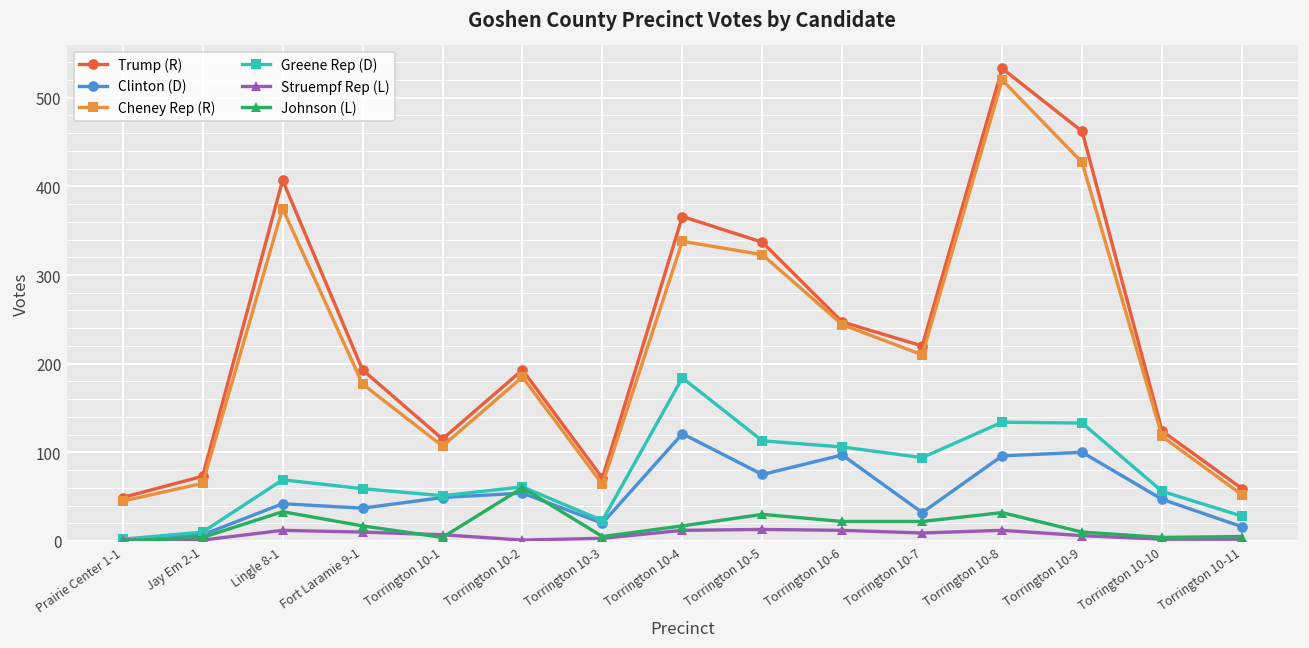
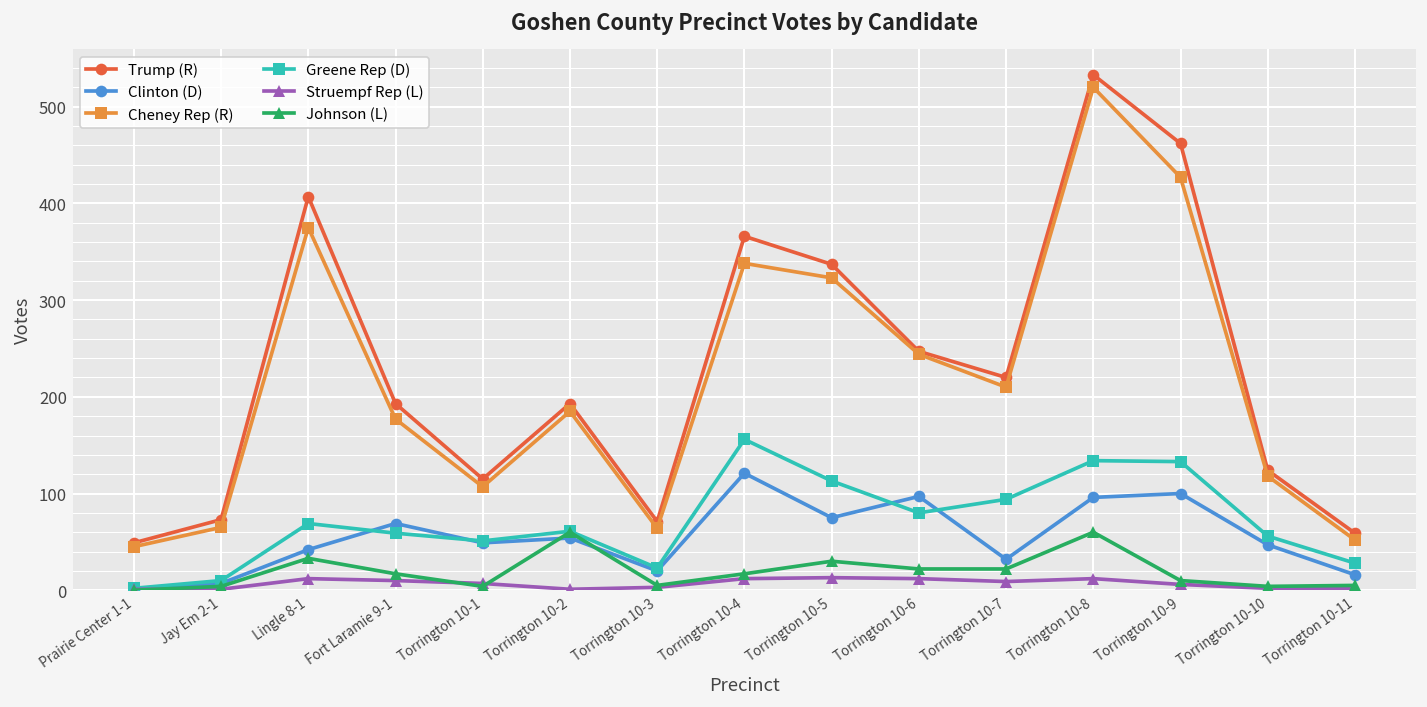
  {
    "Clinton (D)": {
      "Lingle 8-1": 40,
-     "Fort Laramie 9-1": 40,
+     "Fort Laramie 9-1": 70,
      "Torrington 10-2": 50,
      "Torrington 10-4": 120,
      "Torrington 10-5": 80,
      "Torrington 10-6": 100,
      "Torrington 10-7": 30,
      "Torrington 10-8": 100,
      "Torrington 10-9": 100,
      "Torrington 10-10": 50,
      "Torrington 10-11": 20
    },
    "Greene Rep (D)": {
      "Lingle 8-1": 70,
      "Fort Laramie 9-1": 60,
-     "Torrington 10-4": 180,
+     "Torrington 10-4": 160,
      "Torrington 10-5": 110,
-     "Torrington 10-6": 110,
+     "Torrington 10-6": 80,
      "Torrington 10-7": 90,
      "Torrington 10-8": 130,
      "Torrington 10-9": 130,
      "Torrington 10-10": 60,
      "Torrington 10-11": 30
    },
    "Struempf Rep (L)": {
      "Lingle 8-1": 10,
      "Fort Laramie 9-1": 10,
      "Torrington 10-2": 0,
      "Torrington 10-4": 10,
      "Torrington 10-5": 10,
      "Torrington 10-6": 10,
      "Torrington 10-7": 10,
      "Torrington 10-8": 10,
      "Torrington 10-9": 10
    },
    "Johnson (L)": {
      "Lingle 8-1": 30,
      "Fort Laramie 9-1": 20,
      "Torrington 10-4": 20,
      "Torrington 10-5": 30,
      "Torrington 10-6": 20,
      "Torrington 10-7": 20,
-     "Torrington 10-8": 30,
+     "Torrington 10-8": 60,
      "Torrington 10-9": 10
    }
  }
